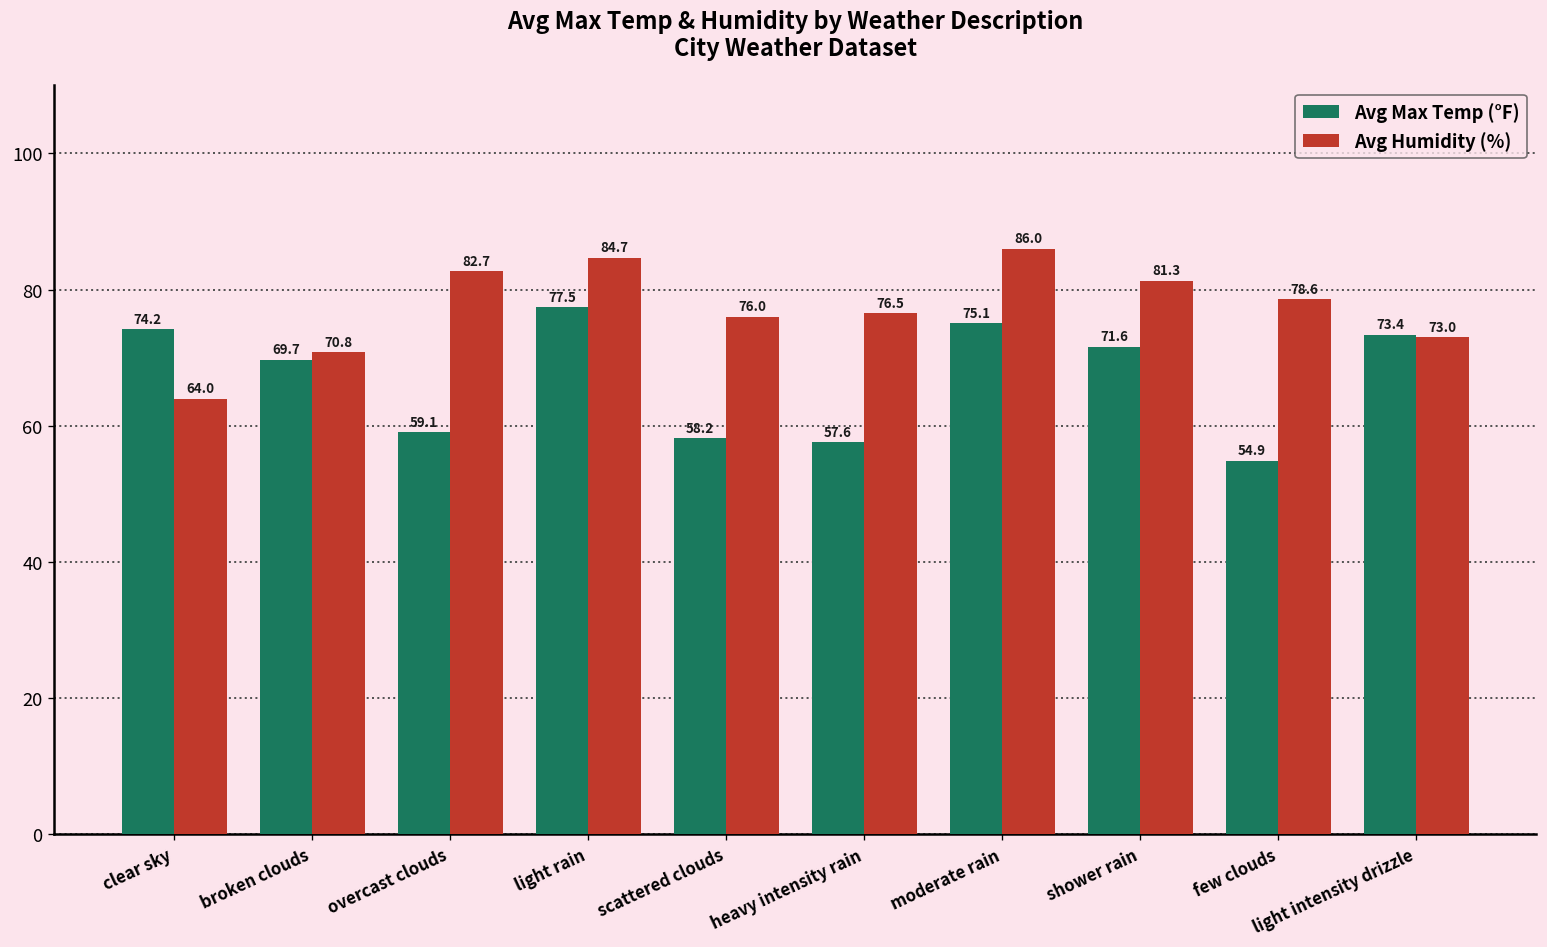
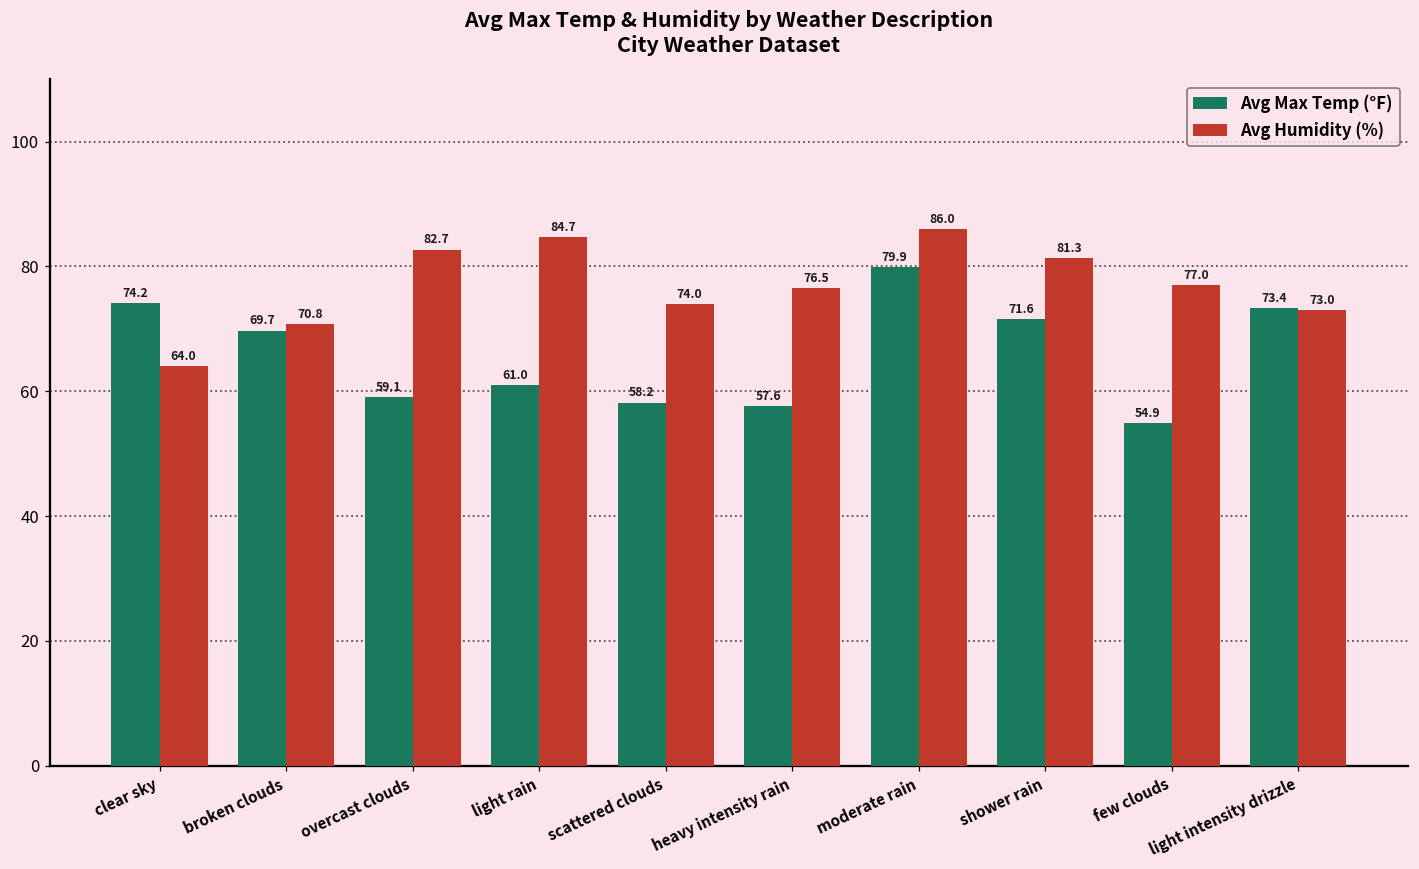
  {
    "Avg Max Temp (°F)": {
      "clear sky": 74.2,
      "broken clouds": 69.7,
      "overcast clouds": 59.1,
-     "light rain": 77.5,
+     "light rain": 61.0,
      "scattered clouds": 58.2,
      "heavy intensity rain": 57.6,
-     "moderate rain": 75.1,
+     "moderate rain": 79.9,
      "shower rain": 71.6,
      "few clouds": 54.9,
      "light intensity drizzle": 73.4
    },
    "Avg Humidity (%)": {
      "clear sky": 64.0,
      "broken clouds": 70.8,
      "overcast clouds": 82.7,
      "light rain": 84.7,
-     "scattered clouds": 76.0,
+     "scattered clouds": 74.0,
      "heavy intensity rain": 76.5,
      "moderate rain": 86.0,
      "shower rain": 81.3,
-     "few clouds": 78.6,
+     "few clouds": 77.0,
      "light intensity drizzle": 73.0
    }
  }
